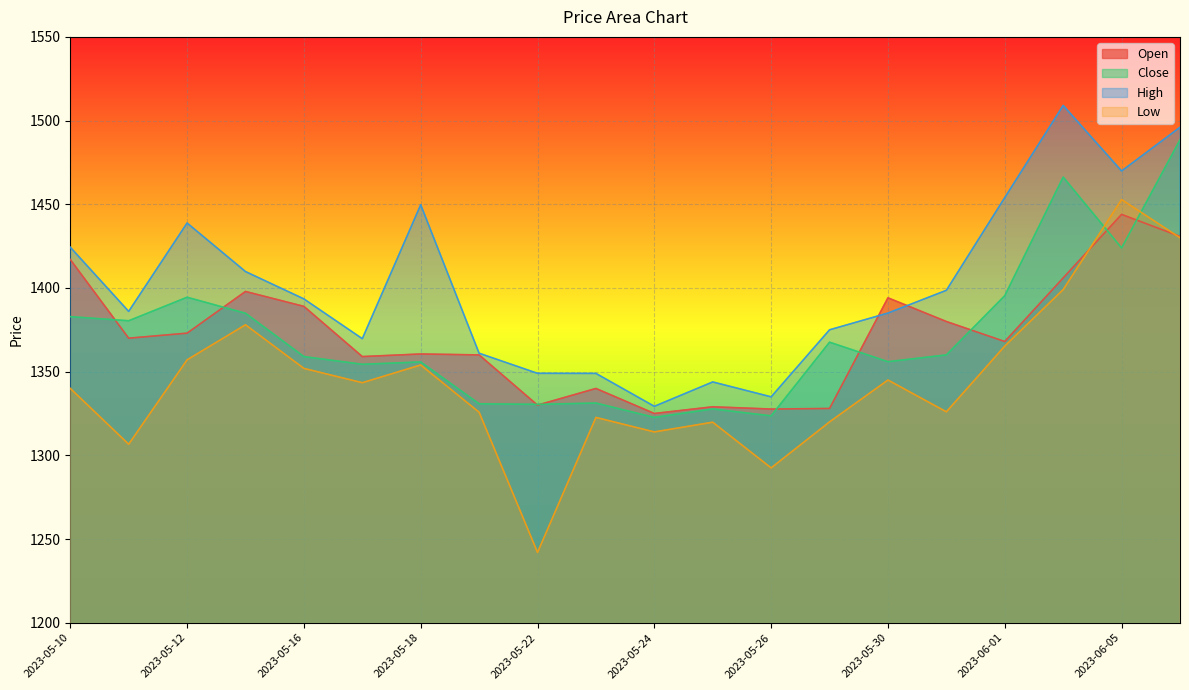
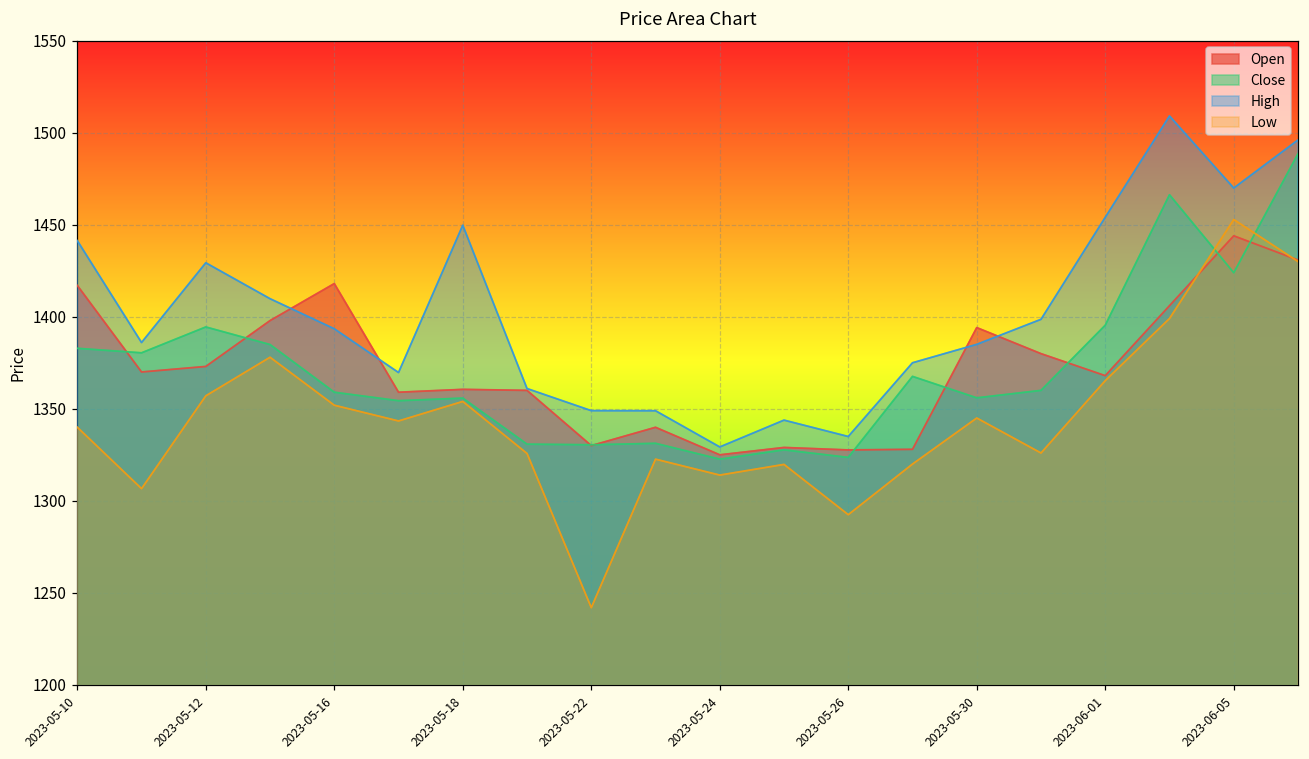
  {
    "Open": {
      "2023-05-10": 1417,
      "2023-05-12": 1373,
-     "2023-05-16": 1389,
+     "2023-05-16": 1418,
      "2023-05-18": 1361,
      "2023-05-24": 1325,
      "2023-05-26": 1328,
      "2023-05-30": 1394,
      "2023-06-01": 1368,
      "2023-06-05": 1444
    },
    "Close": {
      "2023-05-10": 1383,
      "2023-05-12": 1394,
      "2023-05-16": 1359,
      "2023-05-18": 1356,
      "2023-05-24": 1323,
      "2023-05-26": 1324,
      "2023-05-30": 1356,
      "2023-06-01": 1395,
      "2023-06-05": 1424
    },
    "High": {
-     "2023-05-10": 1424,
-     "2023-05-12": 1439,
+     "2023-05-10": 1441,
+     "2023-05-12": 1429,
      "2023-05-16": 1393,
      "2023-05-18": 1450,
      "2023-05-22": 1349,
      "2023-05-24": 1329,
      "2023-05-26": 1335,
      "2023-05-30": 1385,
      "2023-06-01": 1454,
      "2023-06-05": 1470
    },
    "Low": {
      "2023-05-10": 1340,
      "2023-05-12": 1357,
      "2023-05-16": 1352,
      "2023-05-18": 1354,
      "2023-05-22": 1242,
      "2023-05-24": 1314,
      "2023-05-26": 1293,
      "2023-05-30": 1345,
      "2023-06-01": 1365,
      "2023-06-05": 1453
    }
  }
